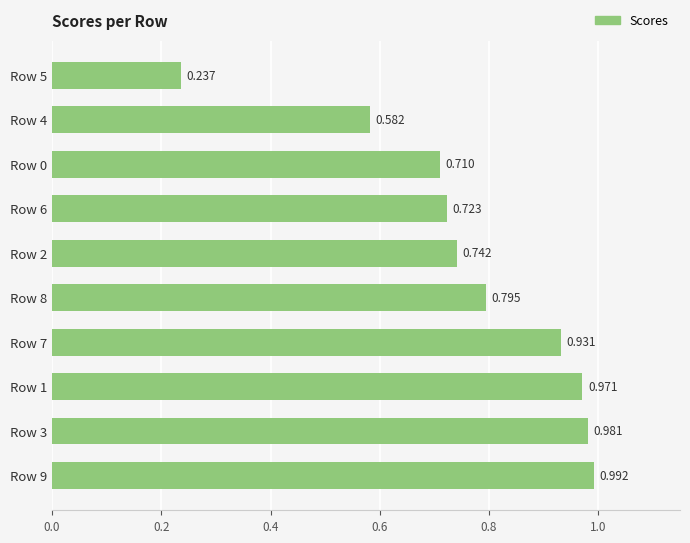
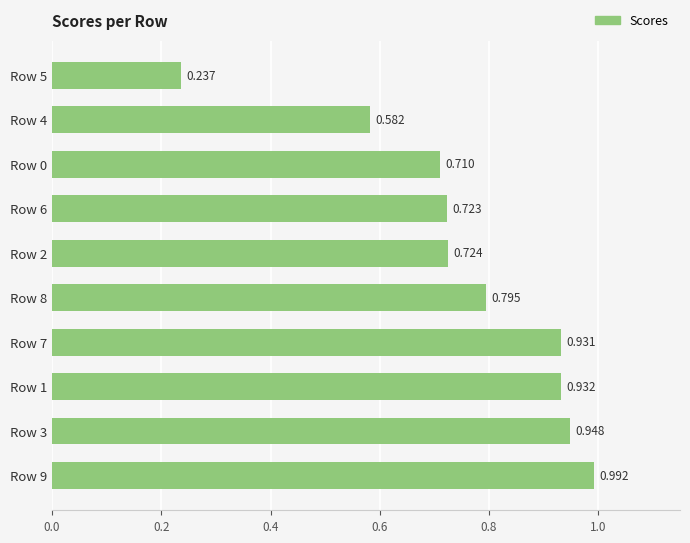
  {
    "Row 5": 0.237,
    "Row 4": 0.582,
    "Row 0": 0.710,
    "Row 6": 0.723,
-   "Row 2": 0.742,
+   "Row 2": 0.724,
    "Row 8": 0.795,
    "Row 7": 0.931,
-   "Row 1": 0.971,
-   "Row 3": 0.981,
+   "Row 1": 0.932,
+   "Row 3": 0.948,
    "Row 9": 0.992
  }
